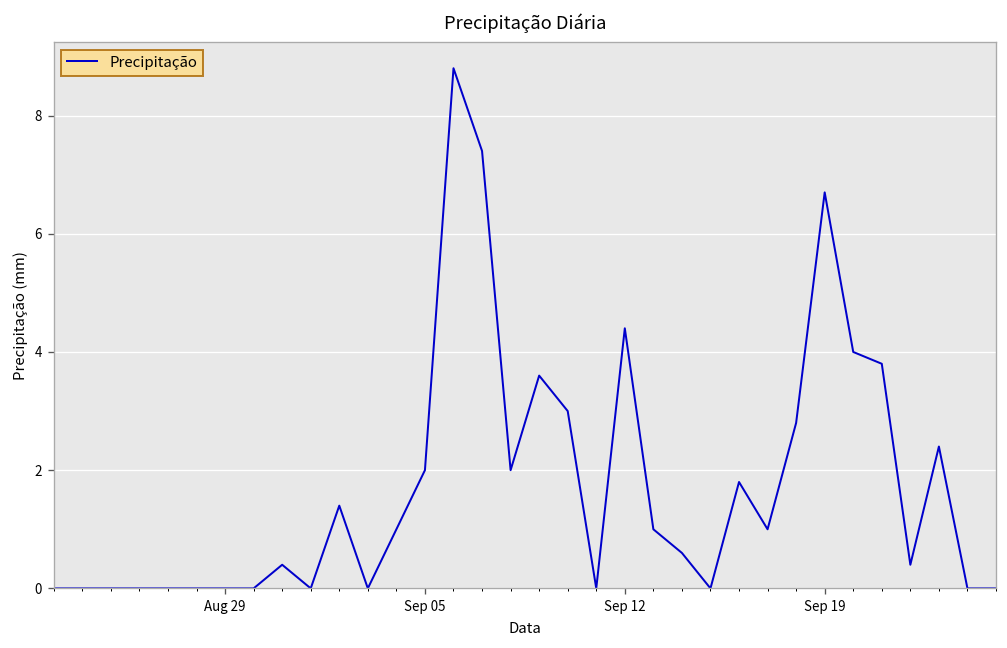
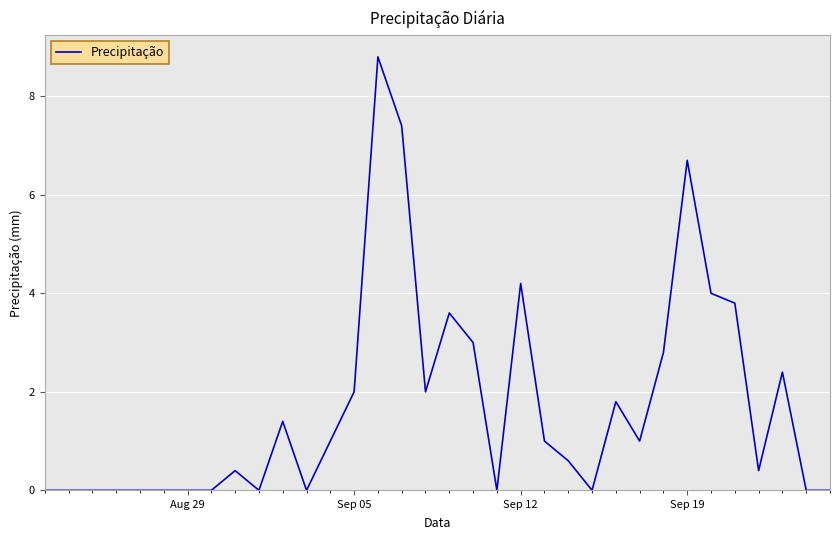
  {
    "Aug 29": 0.0,
    "Sep 05": 2.0,
-   "Sep 12": 4.4,
+   "Sep 12": 4.2,
    "Sep 19": 6.7
  }
